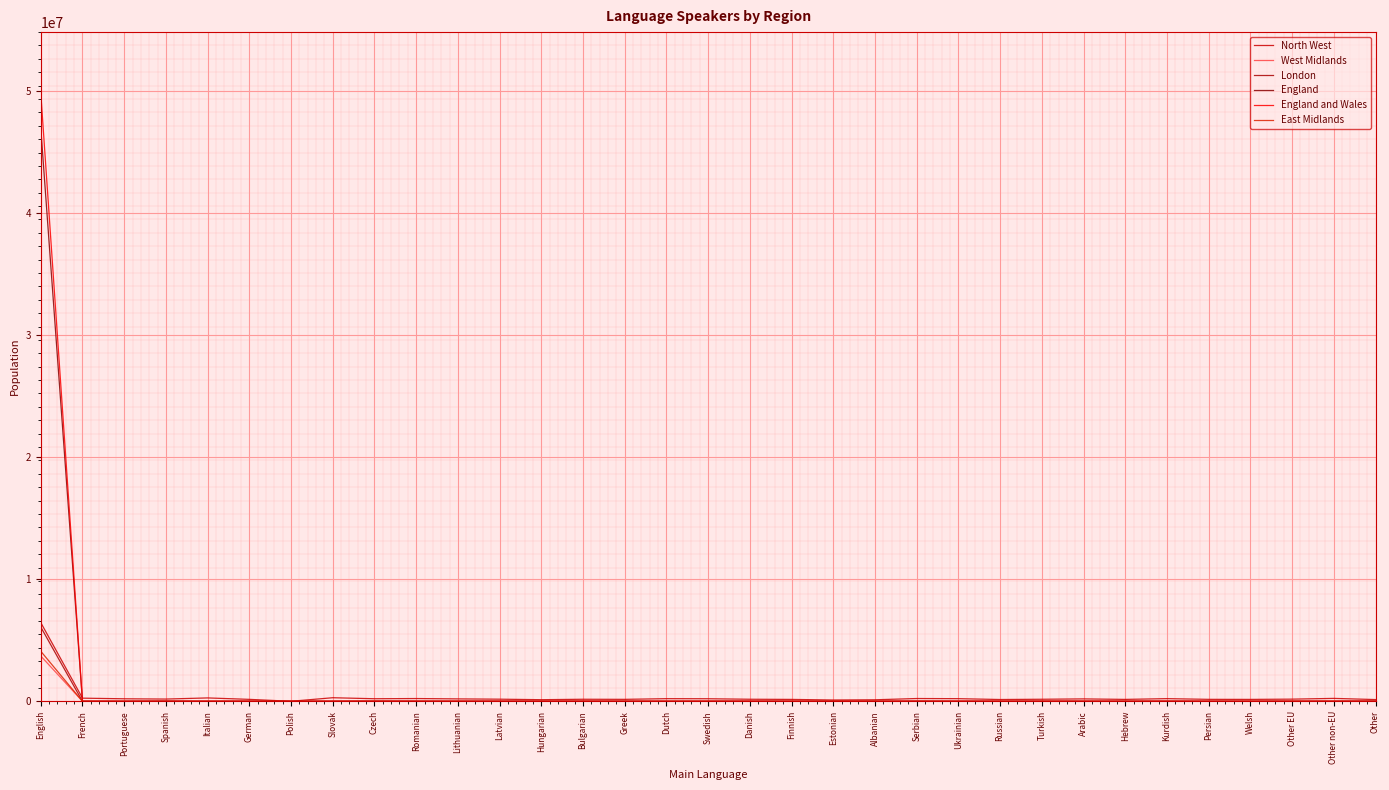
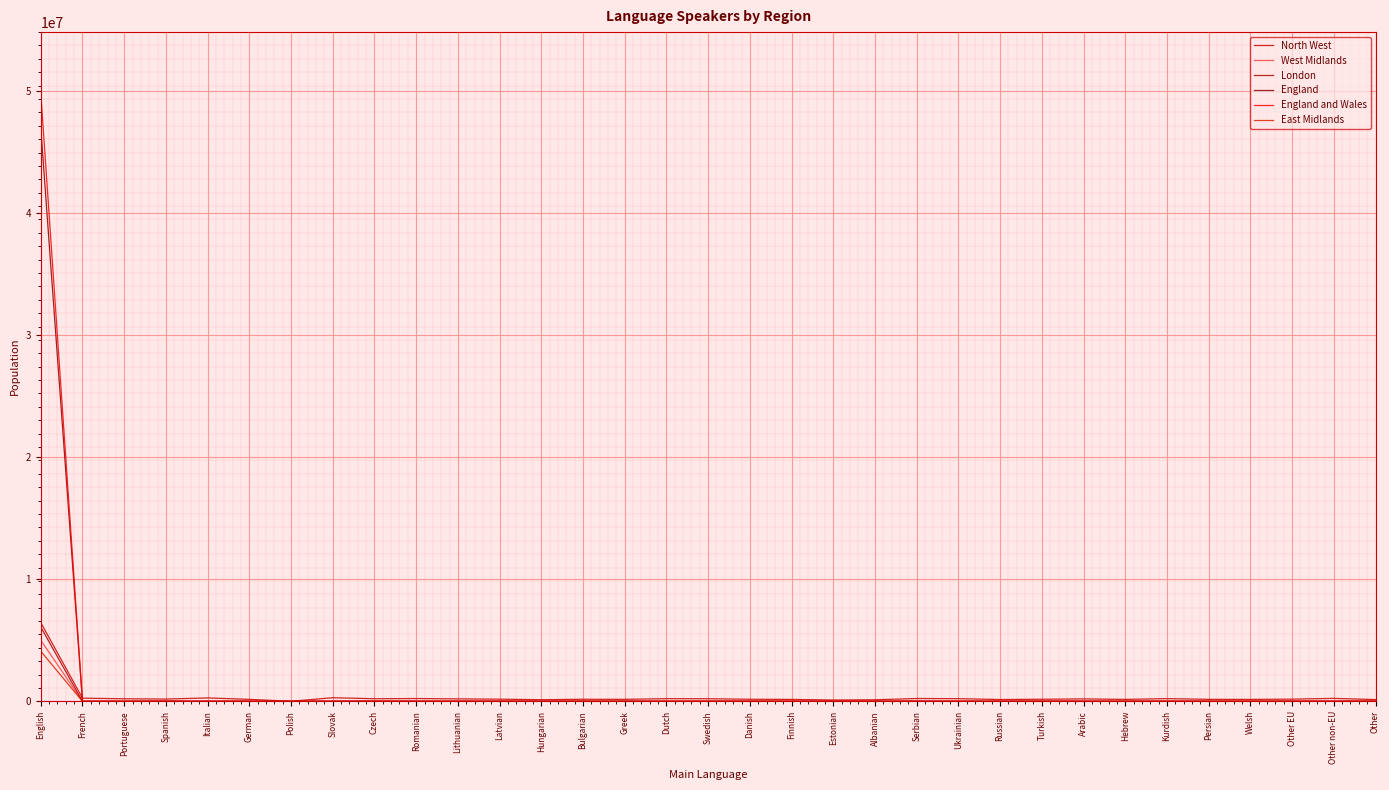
  {
    "West Midlands": {
-     "English": 3700000
+     "English": 5000000
    }
  }
